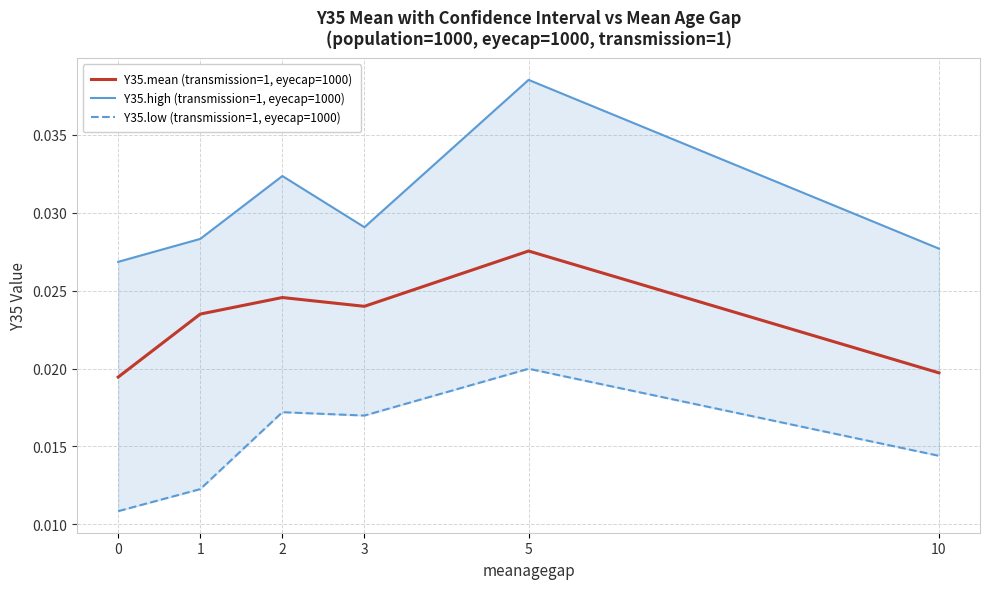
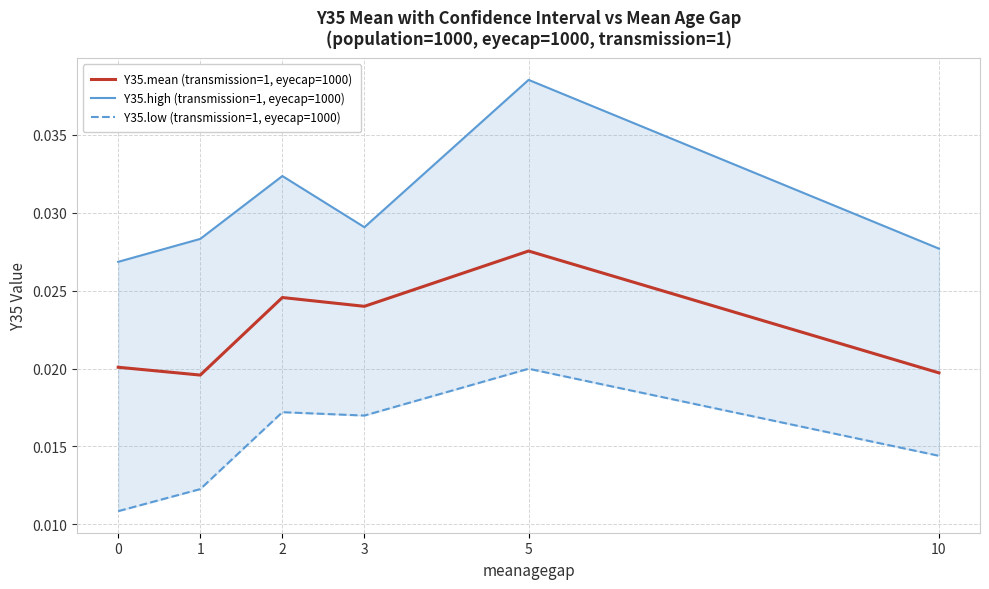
  {
    "Y35.mean (transmission=1, eyecap=1000)": {
-     "0": 0.0195,
-     "1": 0.0235,
+     "0": 0.0201,
+     "1": 0.0196,
      "2": 0.0246,
      "3": 0.0240,
      "5": 0.0275,
      "10": 0.0197
    }
  }
